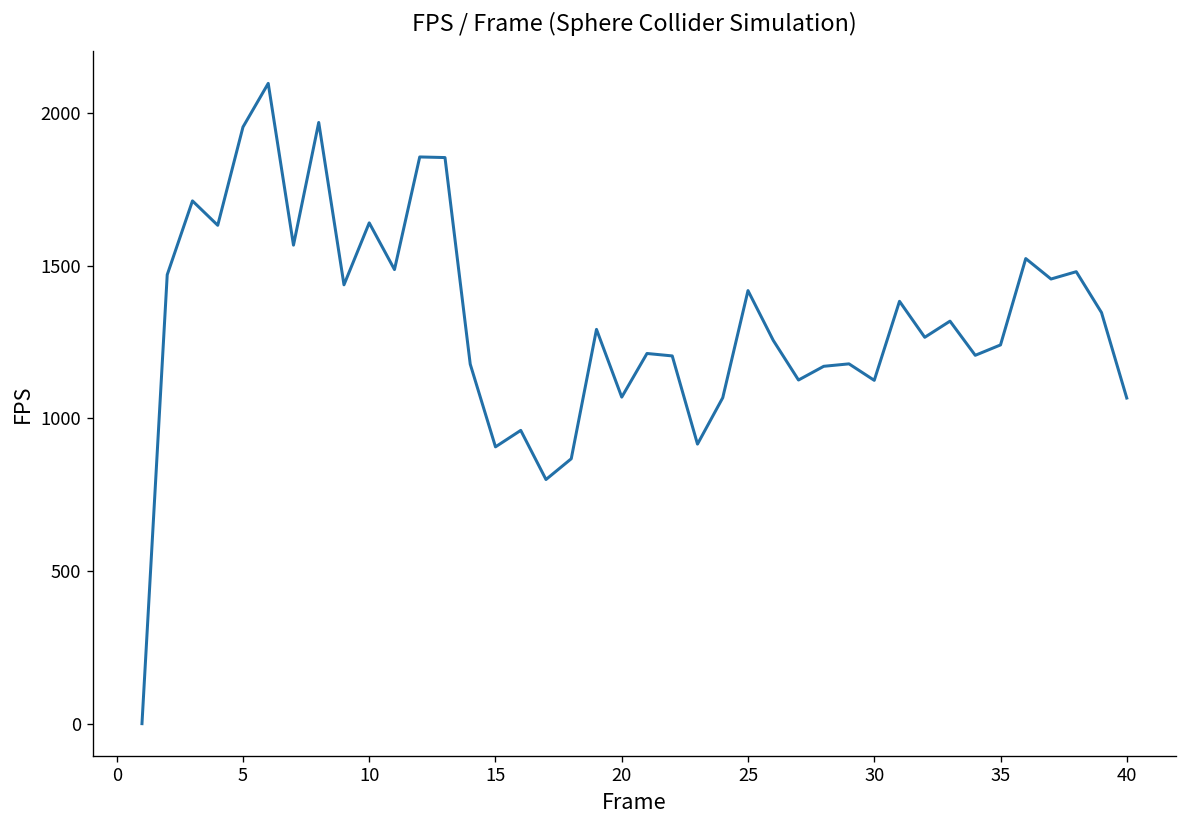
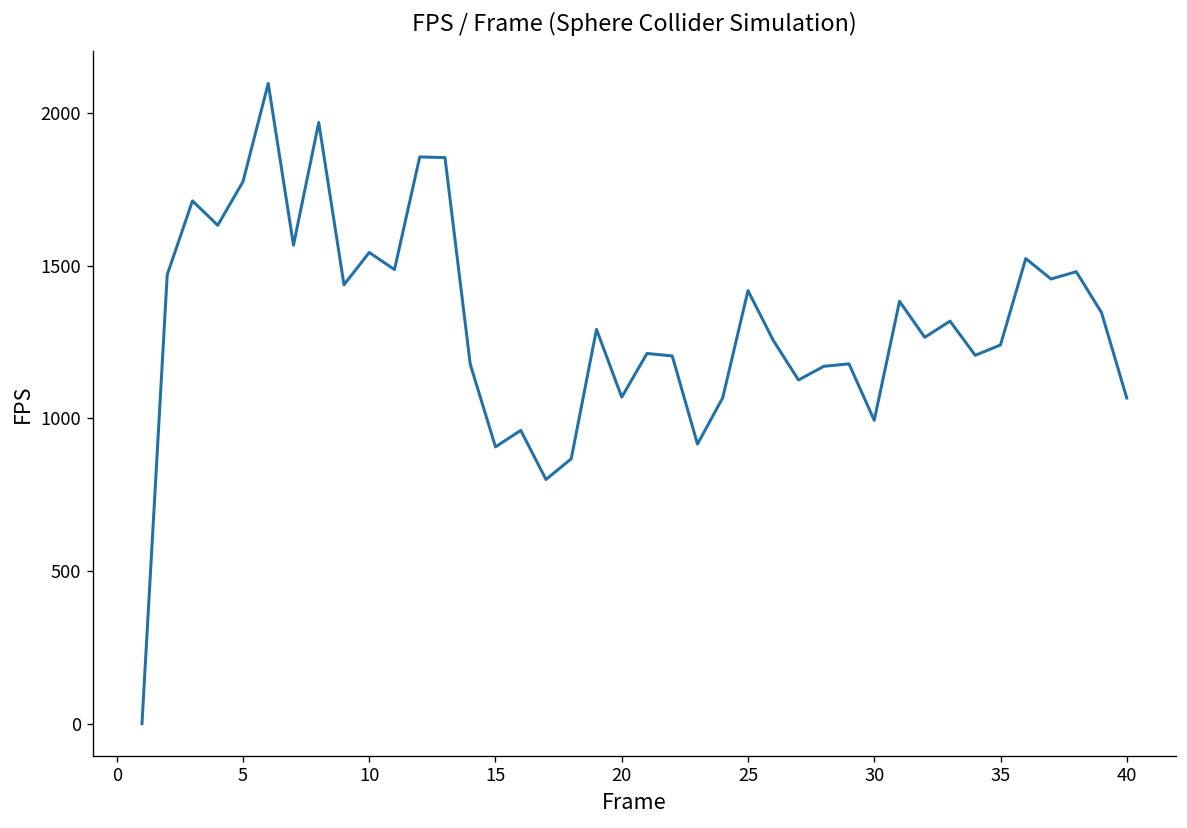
  {
-   "5": 1960,
-   "10": 1640,
+   "5": 1780,
+   "10": 1540,
    "15": 910,
    "20": 1070,
    "25": 1420,
-   "30": 1130,
+   "30": 990,
    "35": 1240,
    "40": 1070
  }
